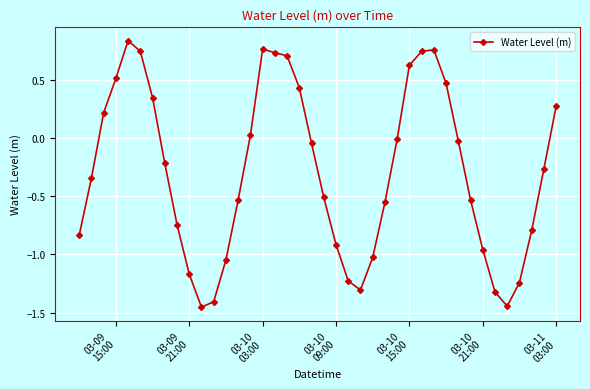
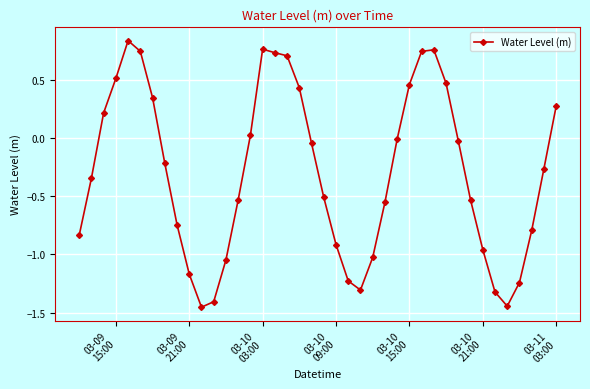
  {
    "03-09 15:00": 0.52,
    "03-09 21:00": -1.17,
    "03-10 03:00": 0.77,
    "03-10 09:00": -0.91,
-   "03-10 15:00": 0.63,
+   "03-10 15:00": 0.46,
    "03-10 21:00": -0.96,
    "03-11 03:00": 0.28
  }
